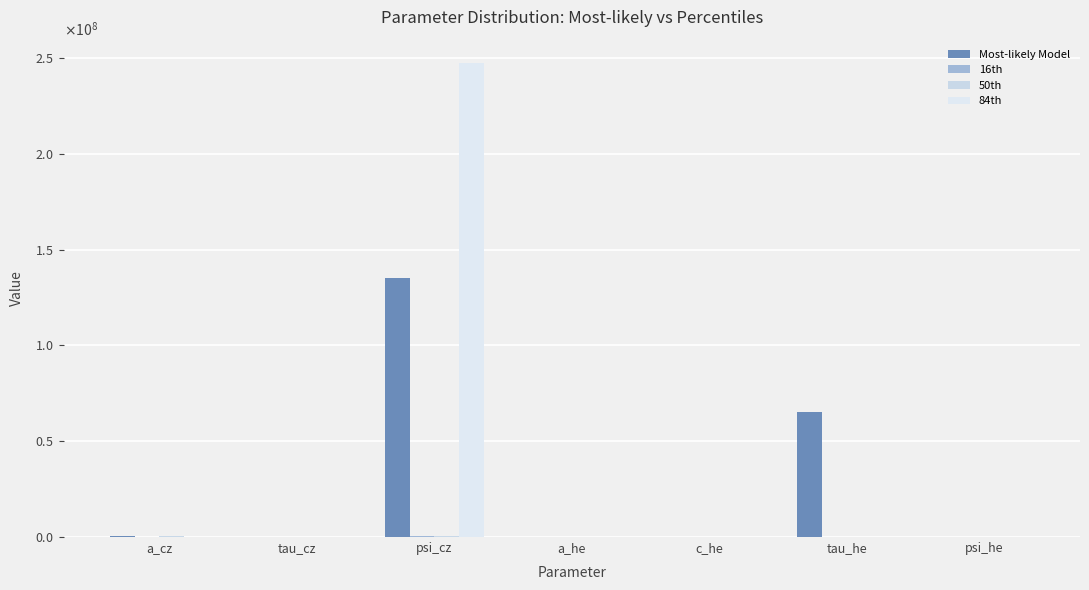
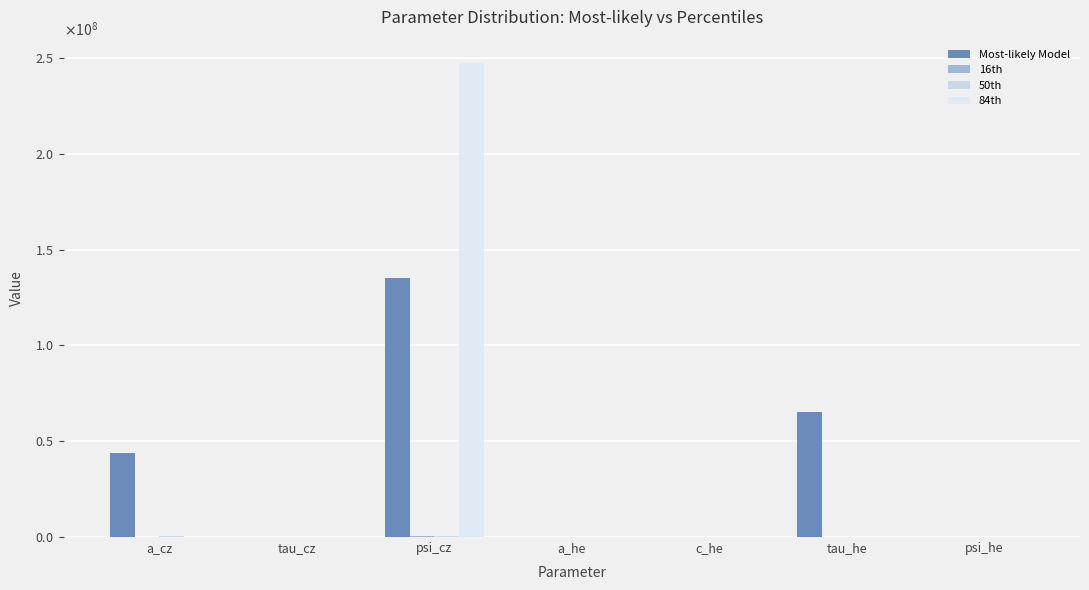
  {
    "Most-likely Model": {
-     "a_cz": 1000000,
+     "a_cz": 44000000,
      "psi_cz": 135000000,
      "tau_he": 65000000
    }
  }
